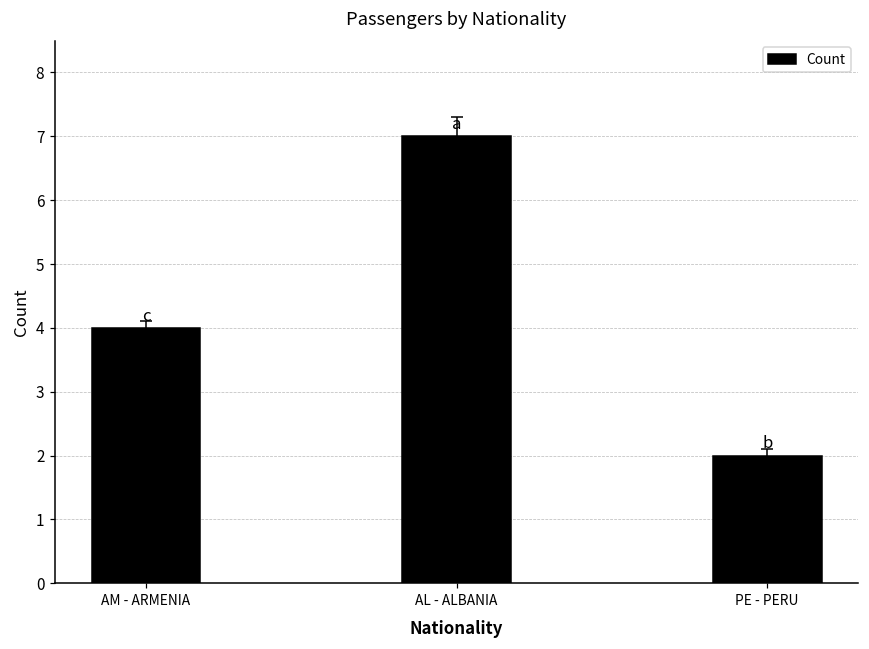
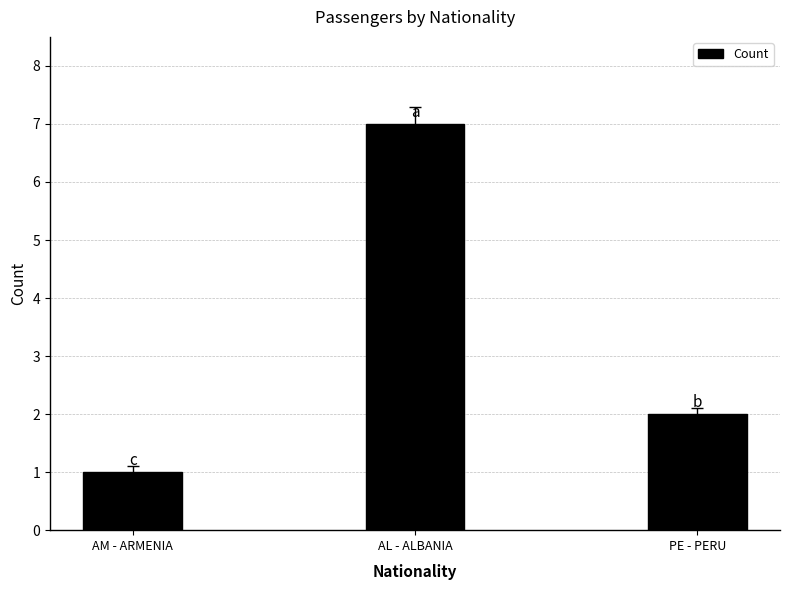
  {
    "Count": {
-     "AM - ARMENIA": 4,
+     "AM - ARMENIA": 1,
      "AL - ALBANIA": 7,
      "PE - PERU": 2
    }
  }
